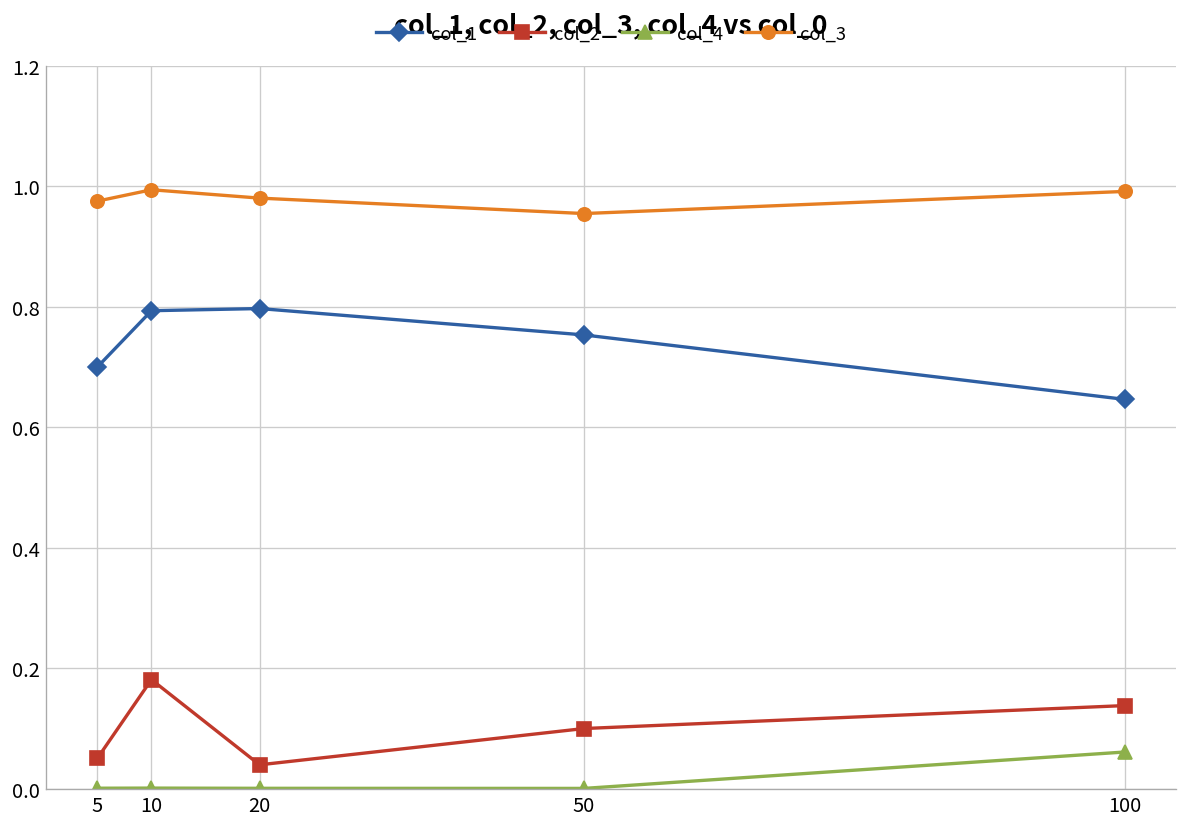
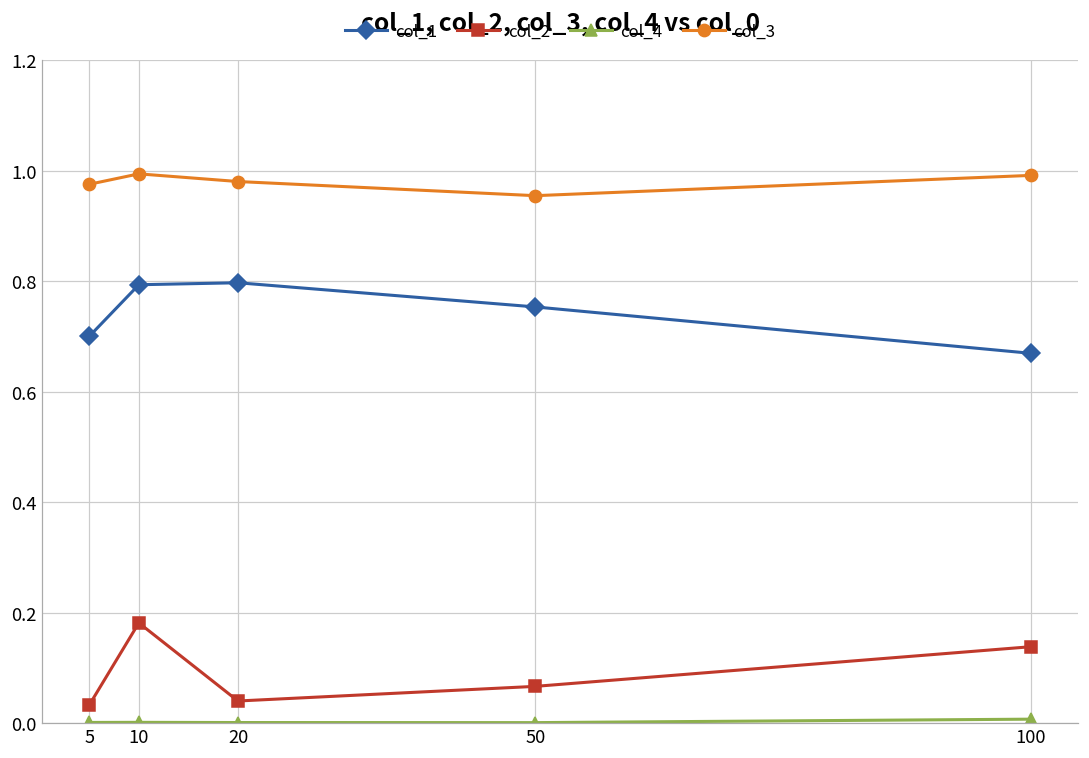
  {
    "col_1": {
      "5": 0.70,
      "10": 0.79,
      "20": 0.80,
      "50": 0.75,
-     "100": 0.65
+     "100": 0.67
    },
    "col_2": {
-     "5": 0.05,
+     "5": 0.03,
      "10": 0.18,
      "20": 0.04,
-     "50": 0.10,
+     "50": 0.07,
      "100": 0.14
    },
    "col_4": {
      "5": 0.00,
      "10": 0.00,
      "20": 0.00,
      "50": 0.00,
-     "100": 0.06
+     "100": 0.01
    },
    "col_3": {
      "5": 0.98,
      "10": 0.99,
      "20": 0.98,
      "50": 0.95,
      "100": 0.99
    }
  }
